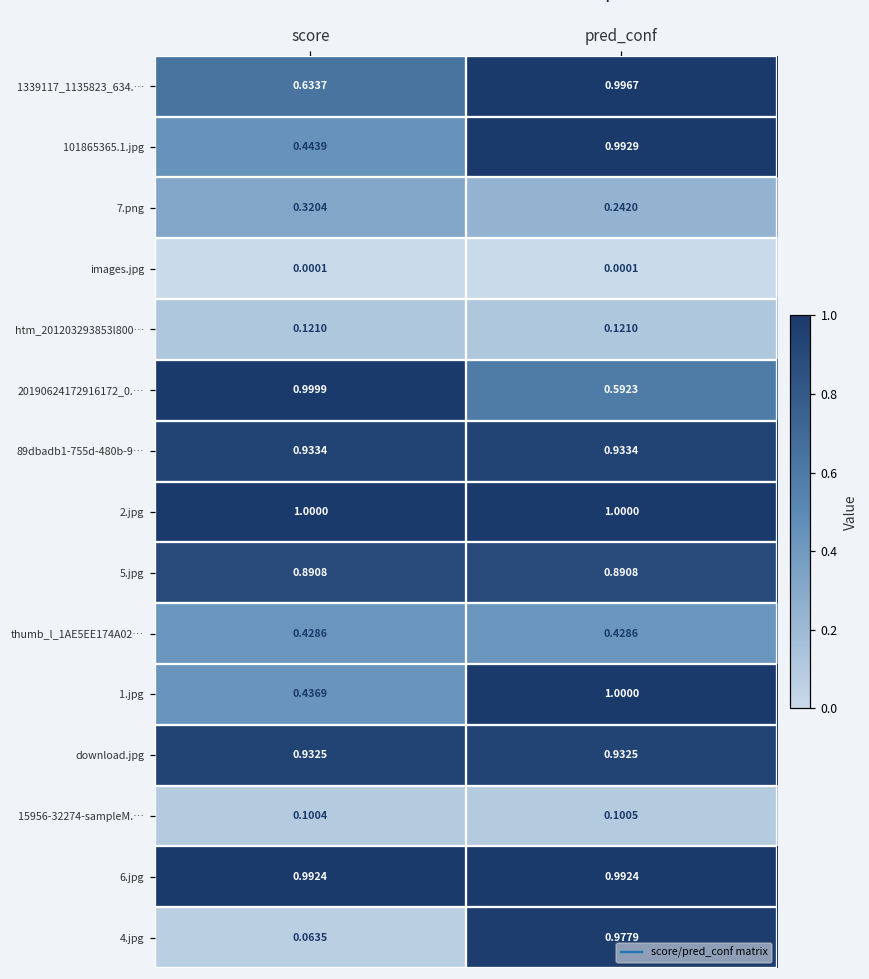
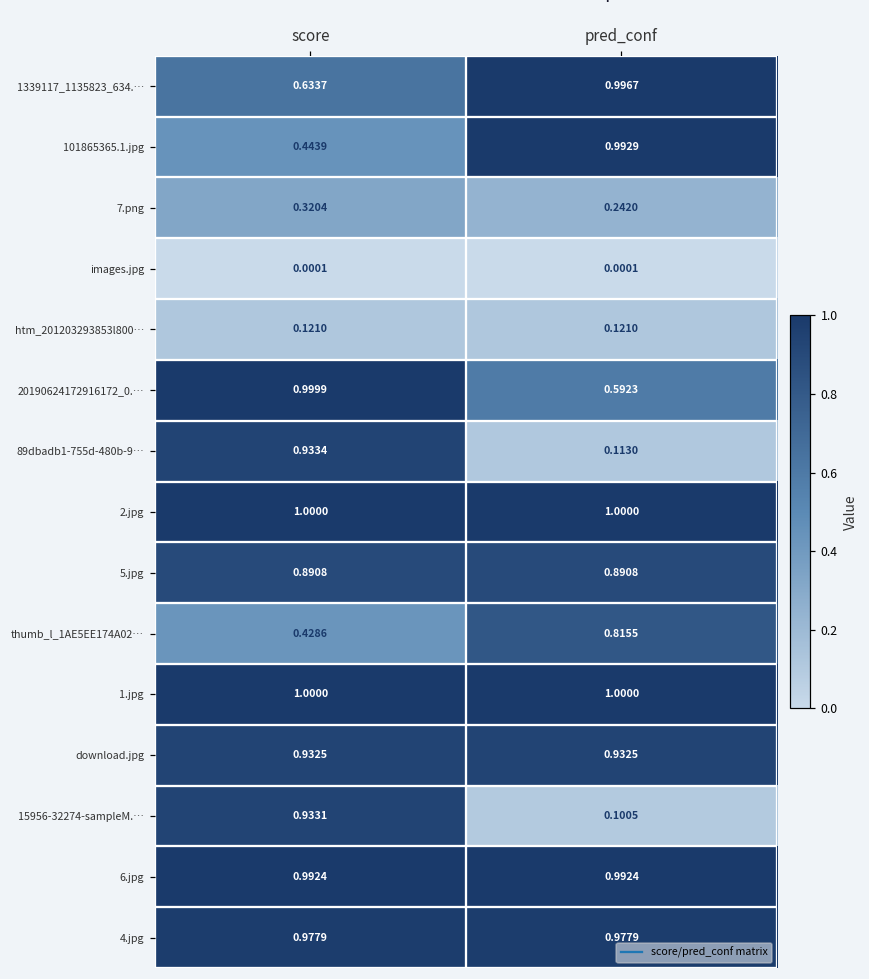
  {
    "1339117_1135823_634.…": {
      "score": 0.6337,
      "pred_conf": 0.9967
    },
    "101865365.1.jpg": {
      "score": 0.4439,
      "pred_conf": 0.9929
    },
    "7.png": {
      "score": 0.3204,
      "pred_conf": 0.2420
    },
    "images.jpg": {
      "score": 0.0001,
      "pred_conf": 0.0001
    },
    "htm_201203293853l800…": {
      "score": 0.1210,
      "pred_conf": 0.1210
    },
    "20190624172916172_0.…": {
      "score": 0.9999,
      "pred_conf": 0.5923
    },
    "89dbadb1-755d-480b-9…": {
      "score": 0.9334,
-     "pred_conf": 0.9334
+     "pred_conf": 0.1130
    },
    "2.jpg": {
      "score": 1.0000,
      "pred_conf": 1.0000
    },
    "5.jpg": {
      "score": 0.8908,
      "pred_conf": 0.8908
    },
    "thumb_l_1AE5EE174A02…": {
      "score": 0.4286,
-     "pred_conf": 0.4286
+     "pred_conf": 0.8155
    },
    "1.jpg": {
-     "score": 0.4369,
+     "score": 1.0000,
      "pred_conf": 1.0000
    },
    "download.jpg": {
      "score": 0.9325,
      "pred_conf": 0.9325
    },
    "15956-32274-sampleM.…": {
-     "score": 0.1004,
+     "score": 0.9331,
      "pred_conf": 0.1005
    },
    "6.jpg": {
      "score": 0.9924,
      "pred_conf": 0.9924
    },
    "4.jpg": {
-     "score": 0.0635
+     "score": 0.9779
    }
  }
